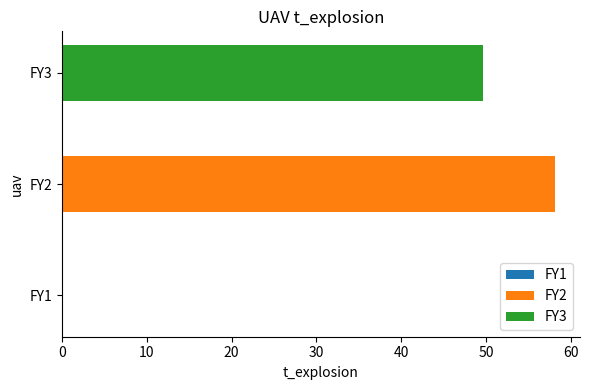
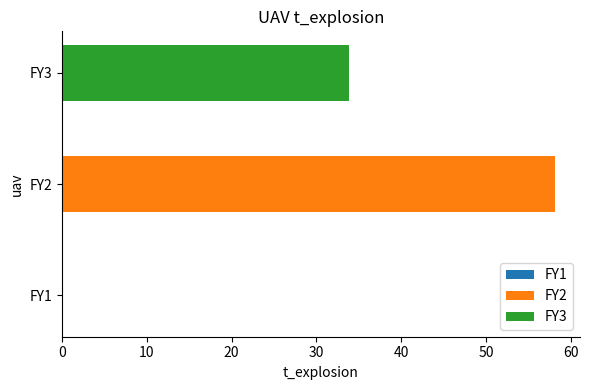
  {
-   "FY3": 50,
+   "FY3": 34,
    "FY2": 58,
    "FY1": 0
  }
